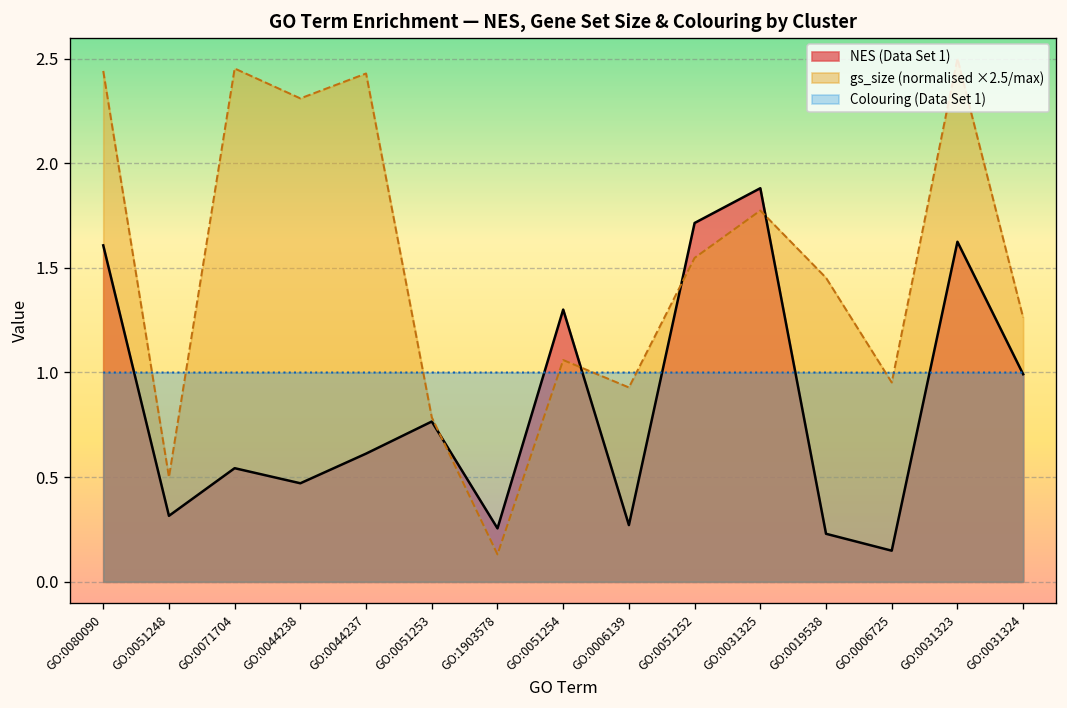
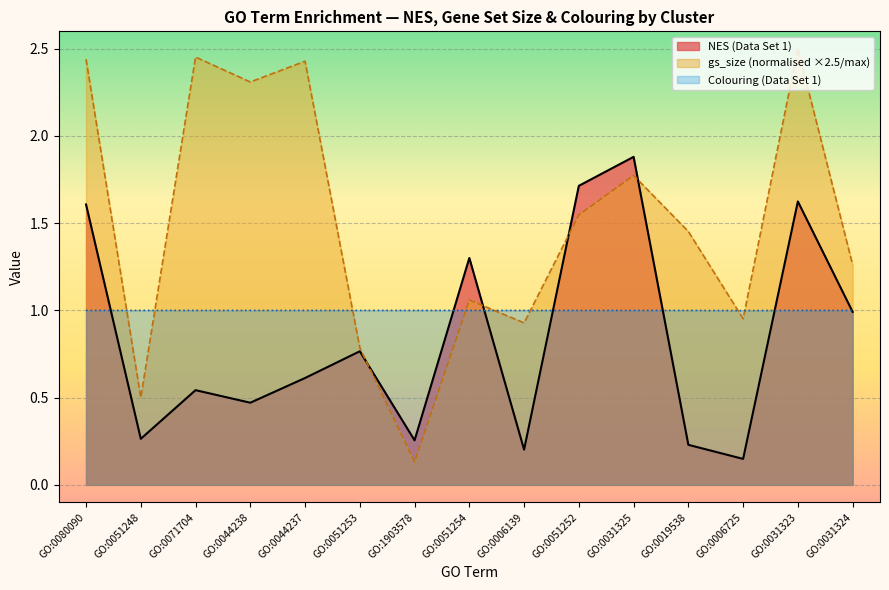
  {
    "NES (Data Set 1)": {
      "GO:0080090": 1.61,
-     "GO:0051248": 0.32,
+     "GO:0051248": 0.26,
      "GO:0071704": 0.54,
      "GO:0044238": 0.47,
      "GO:0044237": 0.61,
      "GO:0051253": 0.77,
      "GO:1903578": 0.26,
      "GO:0051254": 1.30,
-     "GO:0006139": 0.27,
+     "GO:0006139": 0.20,
      "GO:0051252": 1.71,
      "GO:0031325": 1.88,
      "GO:0019538": 0.23,
      "GO:0006725": 0.15,
      "GO:0031323": 1.62
    },
    "gs_size (normalised ×2.5/max)": {
      "GO:0080090": 2.44,
      "GO:0051248": 0.50,
      "GO:0071704": 2.45,
      "GO:0044238": 2.31,
      "GO:0044237": 2.43,
      "GO:0051253": 0.79,
      "GO:1903578": 0.13,
      "GO:0051254": 1.06,
      "GO:0006139": 0.93,
      "GO:0051252": 1.55,
      "GO:0031325": 1.77,
      "GO:0019538": 1.45,
      "GO:0006725": 0.95,
      "GO:0031324": 1.26
    },
    "Colouring (Data Set 1)": {
      "GO:0080090": 1.00,
      "GO:0051248": 1.00,
      "GO:0071704": 1.00,
      "GO:0044238": 1.00,
      "GO:0044237": 1.00,
      "GO:0051253": 1.00,
      "GO:1903578": 1.00,
      "GO:0051254": 1.00,
      "GO:0006139": 1.00,
      "GO:0051252": 1.00,
      "GO:0031325": 1.00,
      "GO:0019538": 1.00,
      "GO:0006725": 1.00,
      "GO:0031323": 1.00
    }
  }
